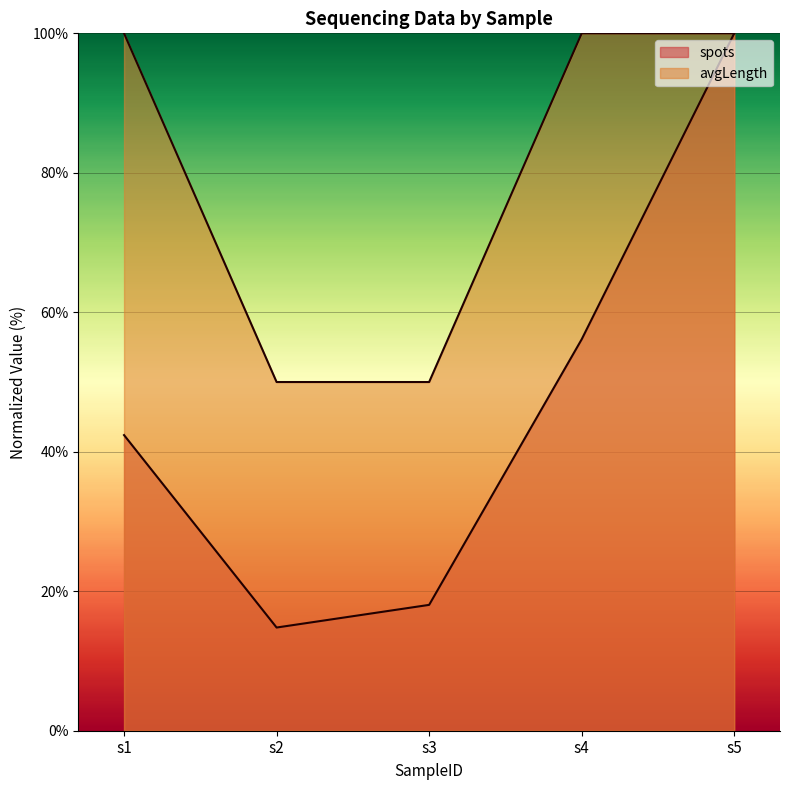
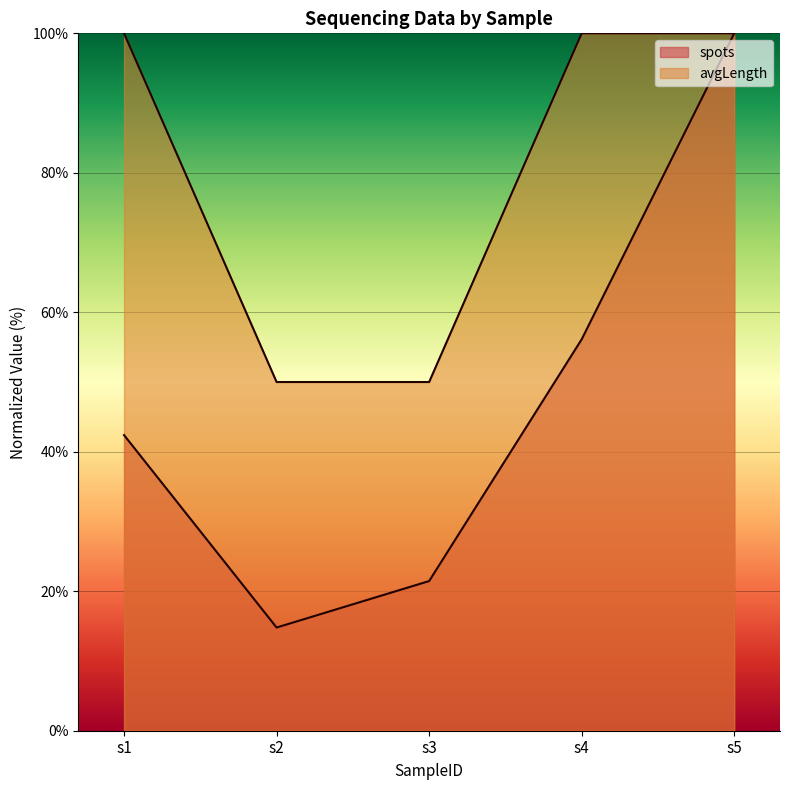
  {
    "spots": {
      "s1": "42%",
      "s2": "15%",
-     "s3": "18%",
+     "s3": "21%",
      "s4": "56%"
    },
    "avgLength": {
      "s1": "100%",
      "s2": "50%",
      "s3": "50%",
      "s4": "100%"
    }
  }
